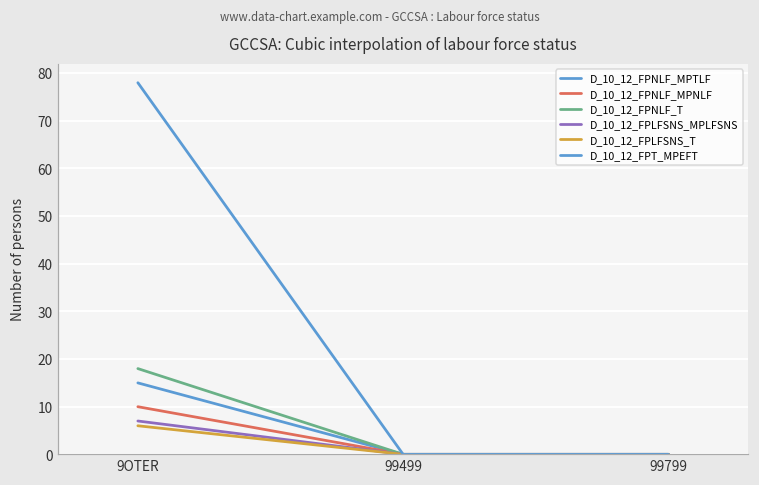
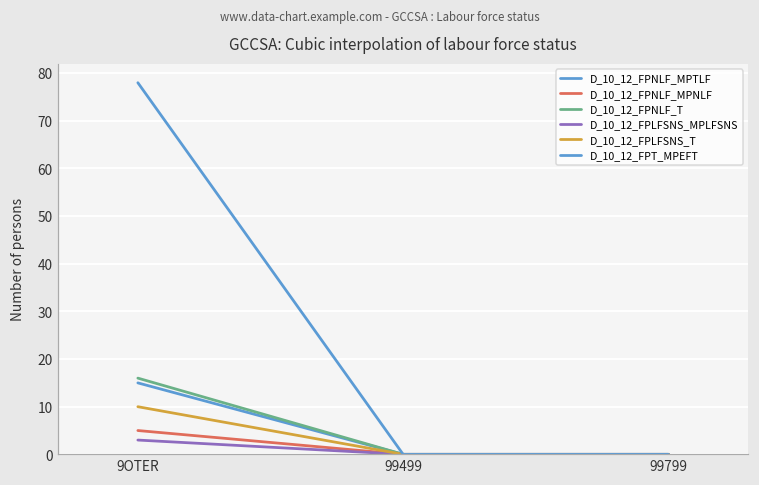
  {
    "D_10_12_FPNLF_MPNLF": {
-     "9OTER": 10
+     "9OTER": 5
    },
    "D_10_12_FPNLF_T": {
-     "9OTER": 18
+     "9OTER": 16
    },
    "D_10_12_FPLFSNS_MPLFSNS": {
-     "9OTER": 7
+     "9OTER": 3
    },
    "D_10_12_FPLFSNS_T": {
-     "9OTER": 6
+     "9OTER": 10
    }
  }
